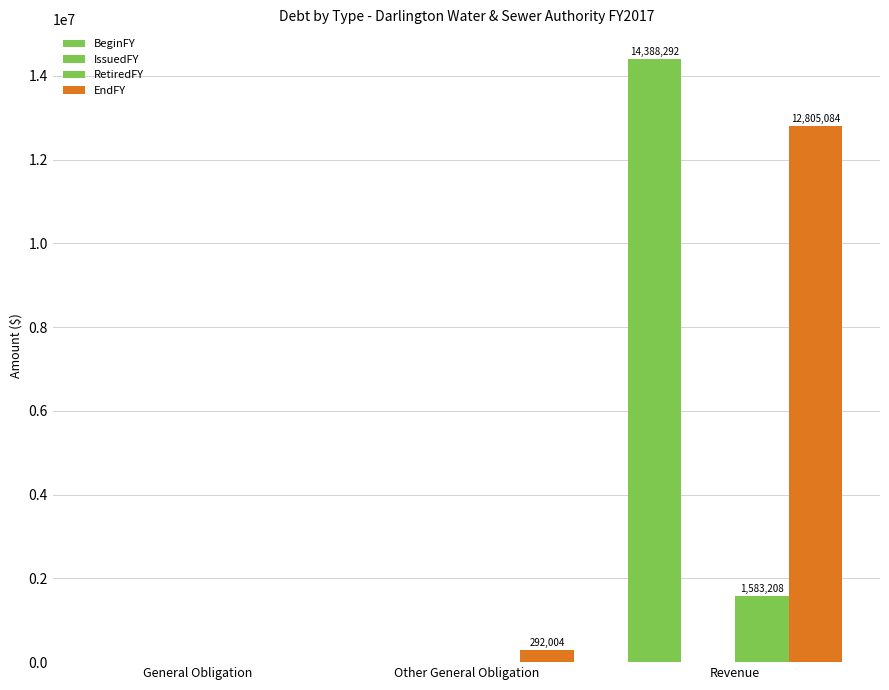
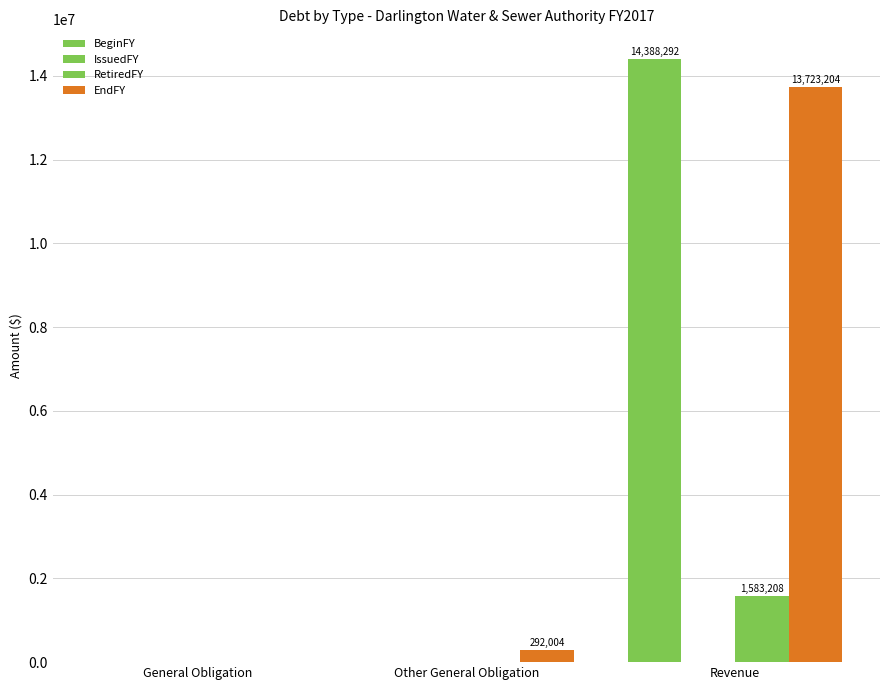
  {
    "EndFY": {
      "Other General Obligation": "292,004",
-     "Revenue": "12,805,084"
+     "Revenue": "13,723,204"
    }
  }
